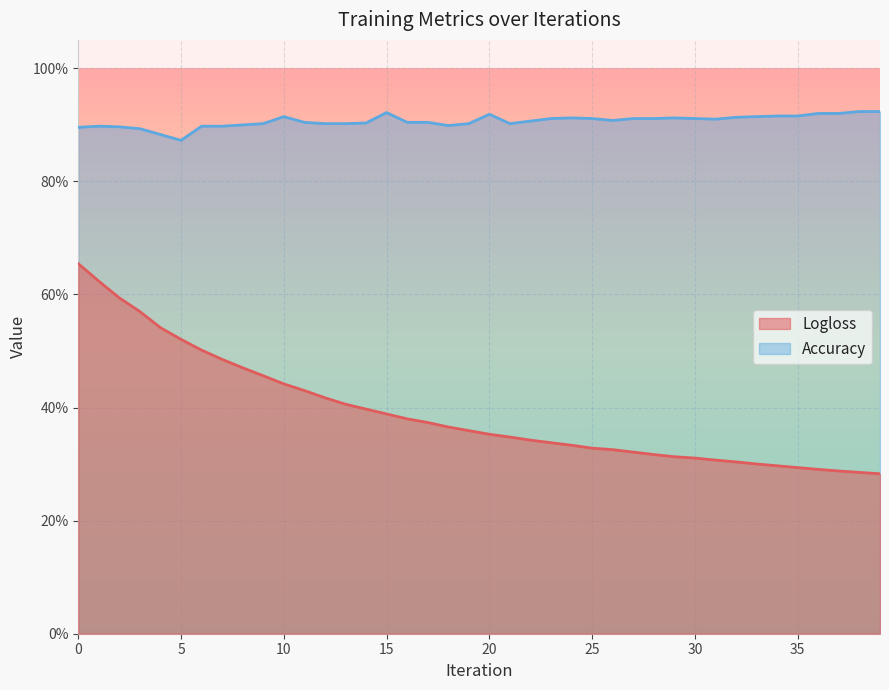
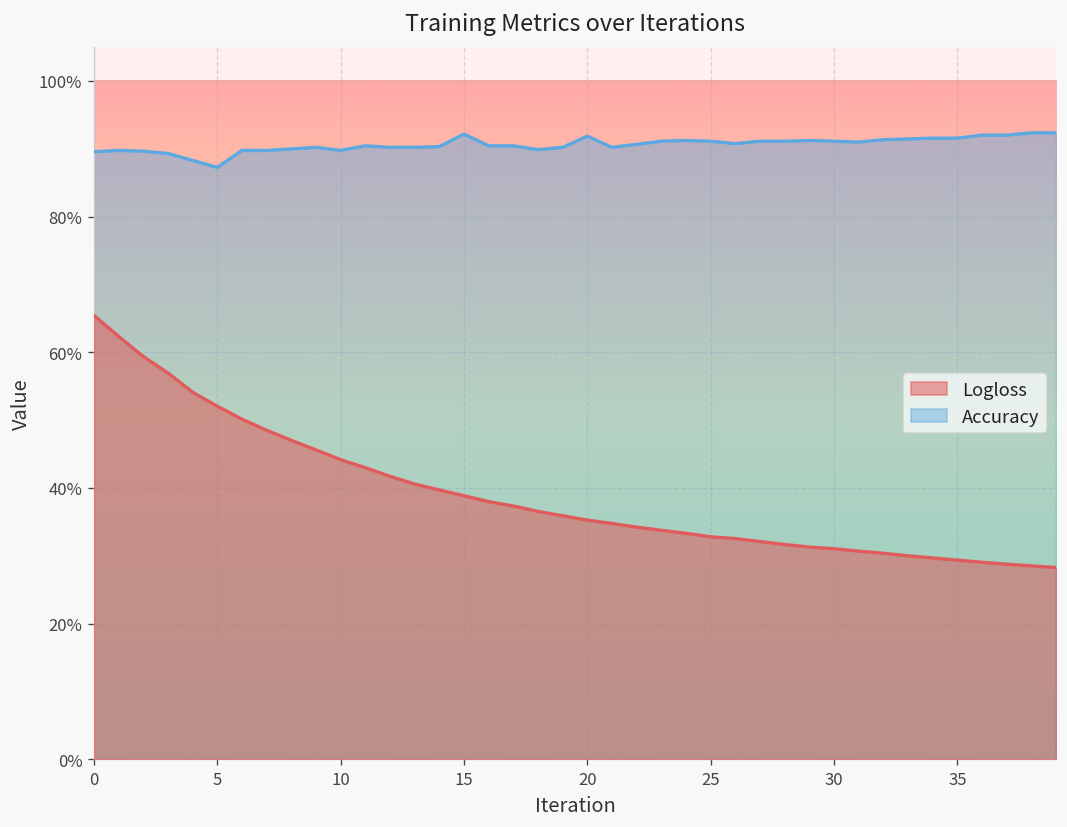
  {
    "Logloss": {
      "0": "65%",
      "5": "52%",
      "10": "44%",
      "15": "39%",
      "20": "35%",
      "25": "33%",
      "30": "31%",
      "35": "29%"
    },
    "Accuracy": {
      "0": "90%",
      "5": "87%",
-     "10": "91%",
+     "10": "90%",
      "15": "92%",
      "20": "92%",
      "25": "91%",
      "30": "91%",
      "35": "92%"
    }
  }
